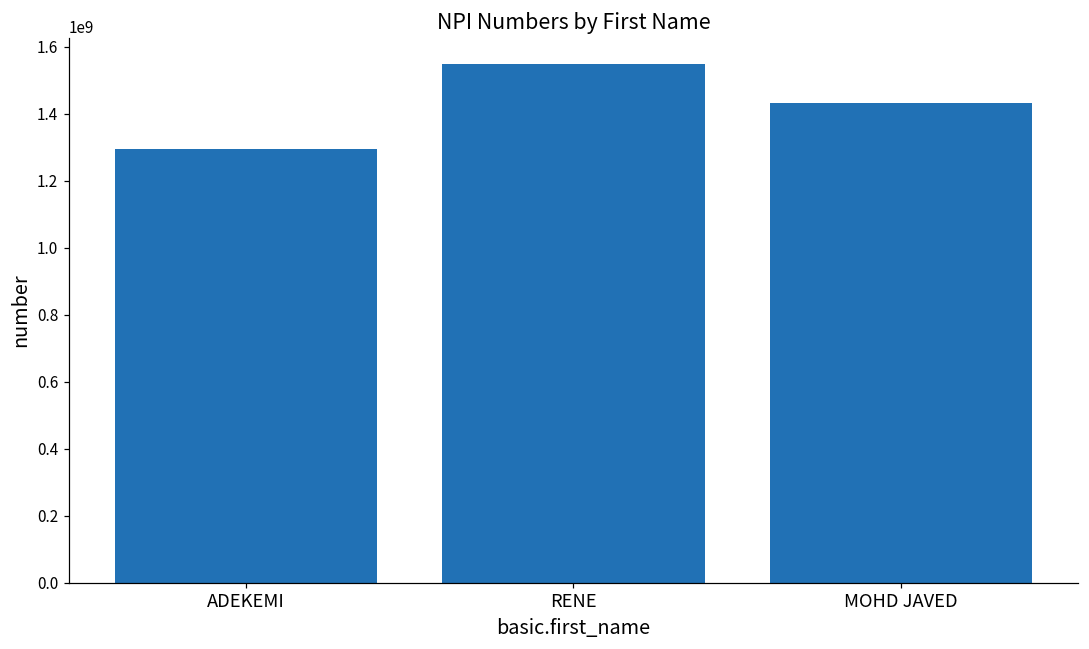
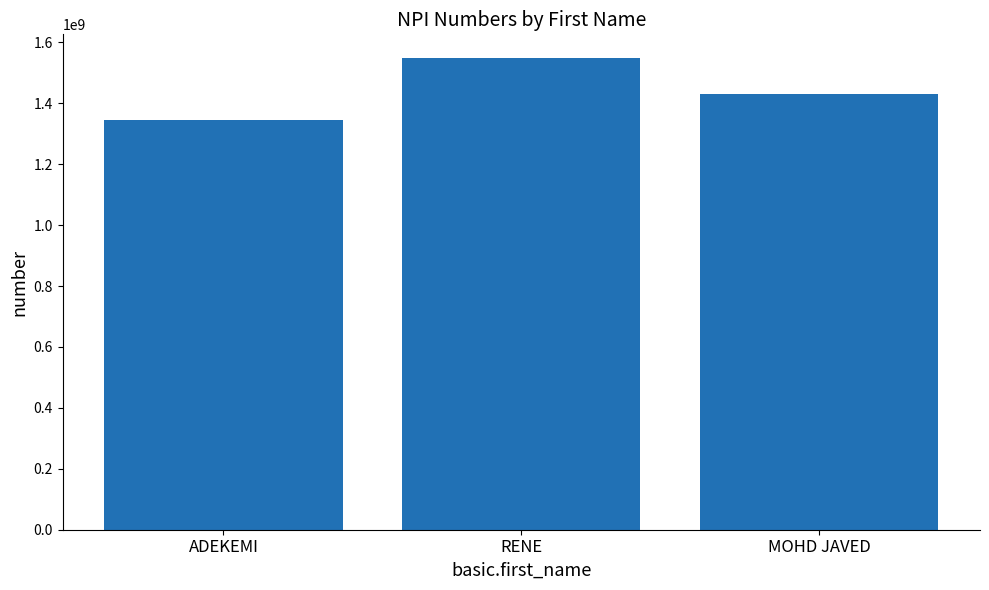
  {
-   "ADEKEMI": 1300000000,
+   "ADEKEMI": 1350000000,
    "RENE": 1550000000,
    "MOHD JAVED": 1430000000
  }
